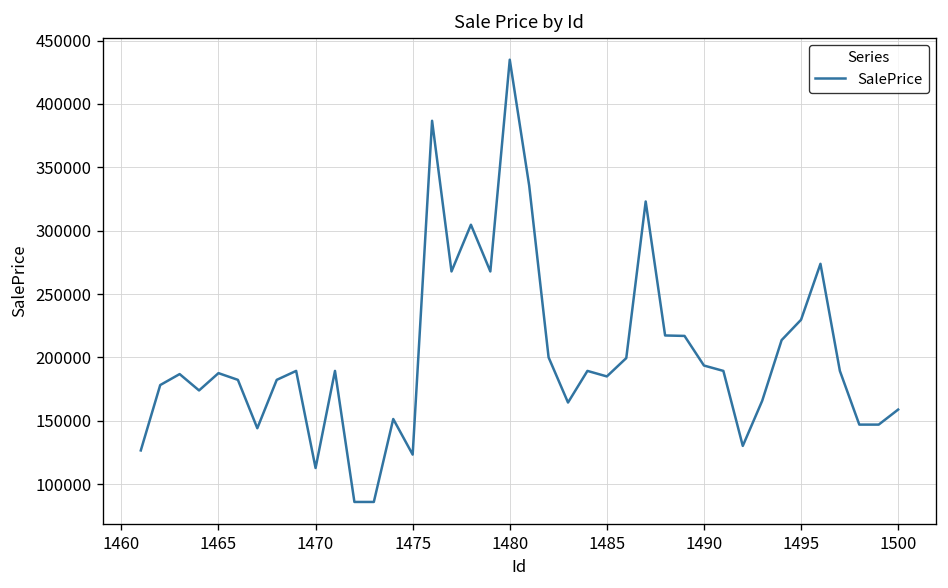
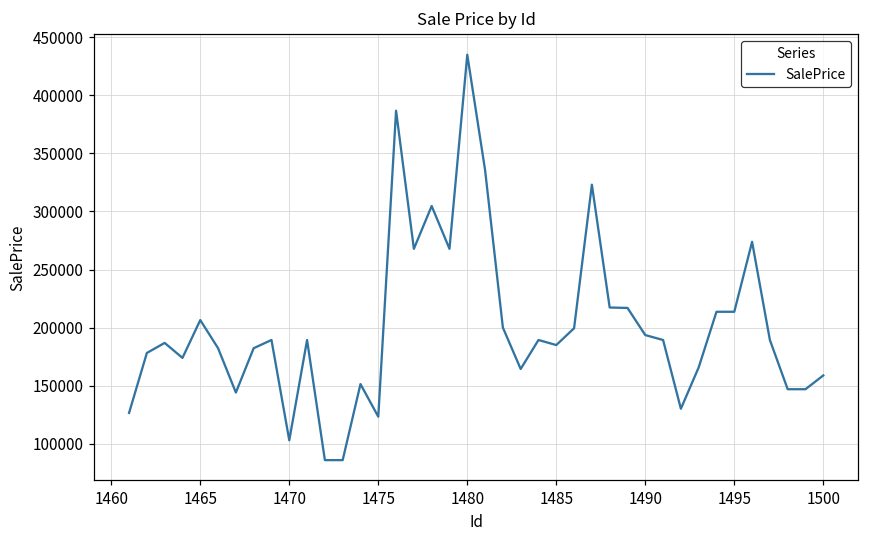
  {
-   "1465": 188000,
-   "1470": 113000,
+   "1465": 207000,
+   "1470": 103000,
    "1475": 123000,
    "1480": 435000,
    "1485": 185000,
    "1490": 194000,
-   "1495": 230000,
+   "1495": 214000,
    "1500": 159000
  }
